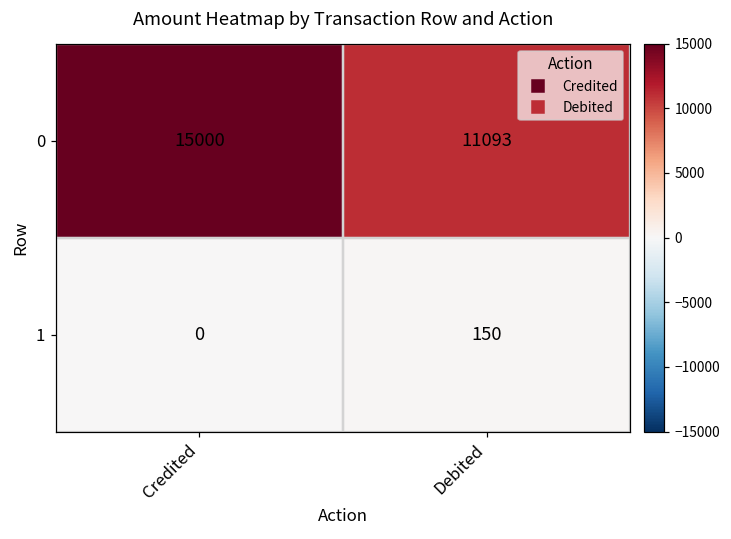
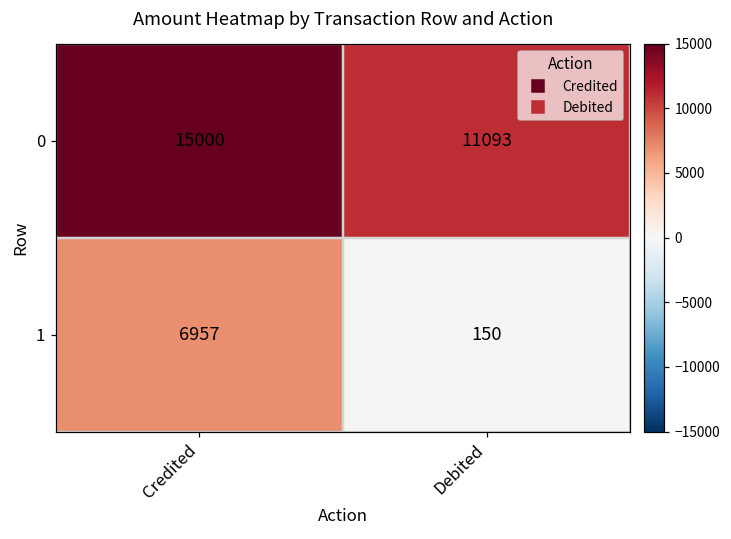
  {
    "0": {
      "Credited": 15000,
      "Debited": 11093
    },
    "1": {
-     "Credited": 0,
+     "Credited": 6957,
      "Debited": 150
    }
  }
